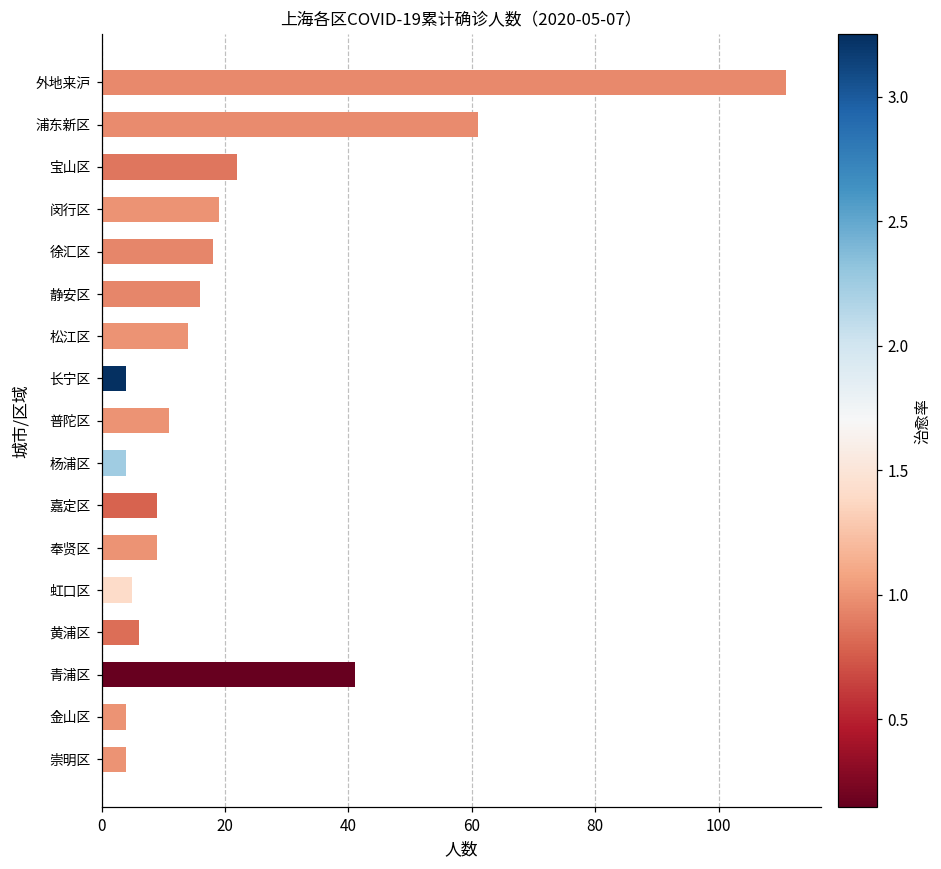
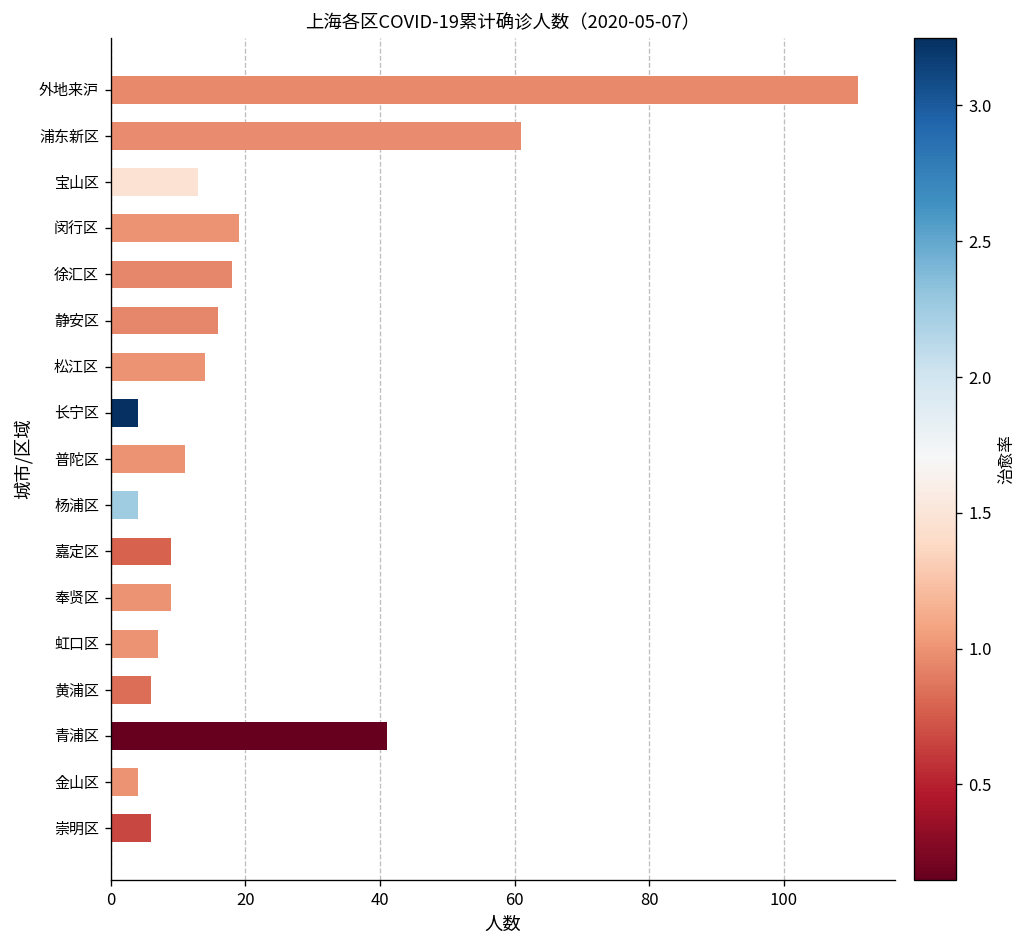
  {
    "外地来沪": 111,
    "浦东新区": 61,
-   "宝山区": 22,
+   "宝山区": 13,
    "闵行区": 19,
    "徐汇区": 18,
    "静安区": 16,
    "松江区": 14,
    "长宁区": 4,
    "普陀区": 11,
    "杨浦区": 4,
    "嘉定区": 9,
    "奉贤区": 9,
-   "虹口区": 5,
+   "虹口区": 7,
    "黄浦区": 6,
    "青浦区": 41,
    "金山区": 4,
-   "崇明区": 4
+   "崇明区": 6
  }
